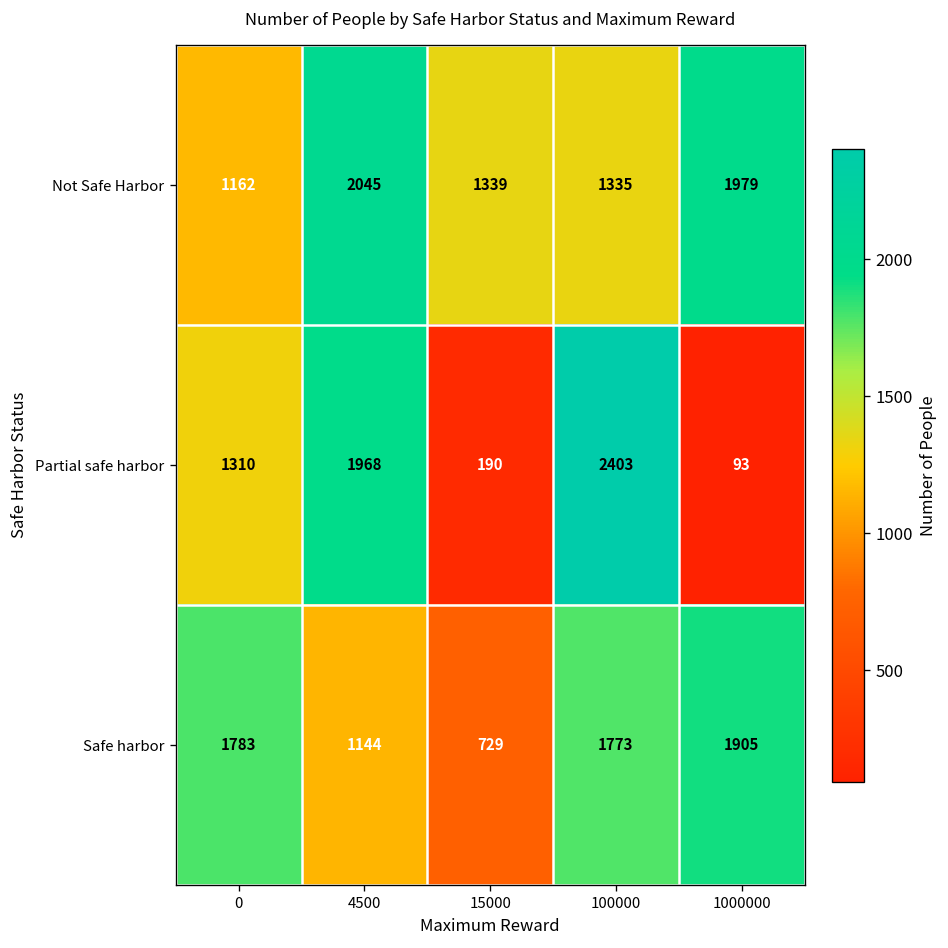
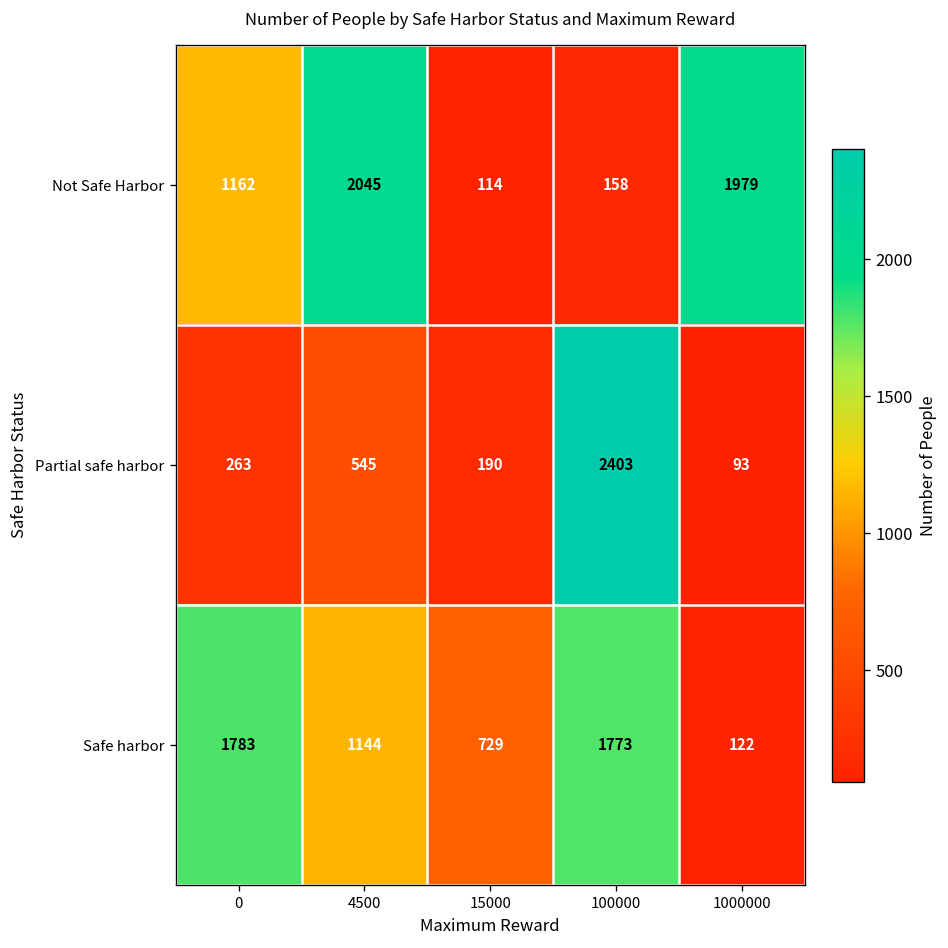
  {
    "Not Safe Harbor": {
      "0": 1162,
      "4500": 2045,
-     "15000": 1339,
-     "100000": 1335,
+     "15000": 114,
+     "100000": 158,
      "1000000": 1979
    },
    "Partial safe harbor": {
-     "0": 1310,
-     "4500": 1968,
+     "0": 263,
+     "4500": 545,
      "15000": 190,
      "100000": 2403,
      "1000000": 93
    },
    "Safe harbor": {
      "0": 1783,
      "4500": 1144,
      "15000": 729,
      "100000": 1773,
-     "1000000": 1905
+     "1000000": 122
    }
  }
